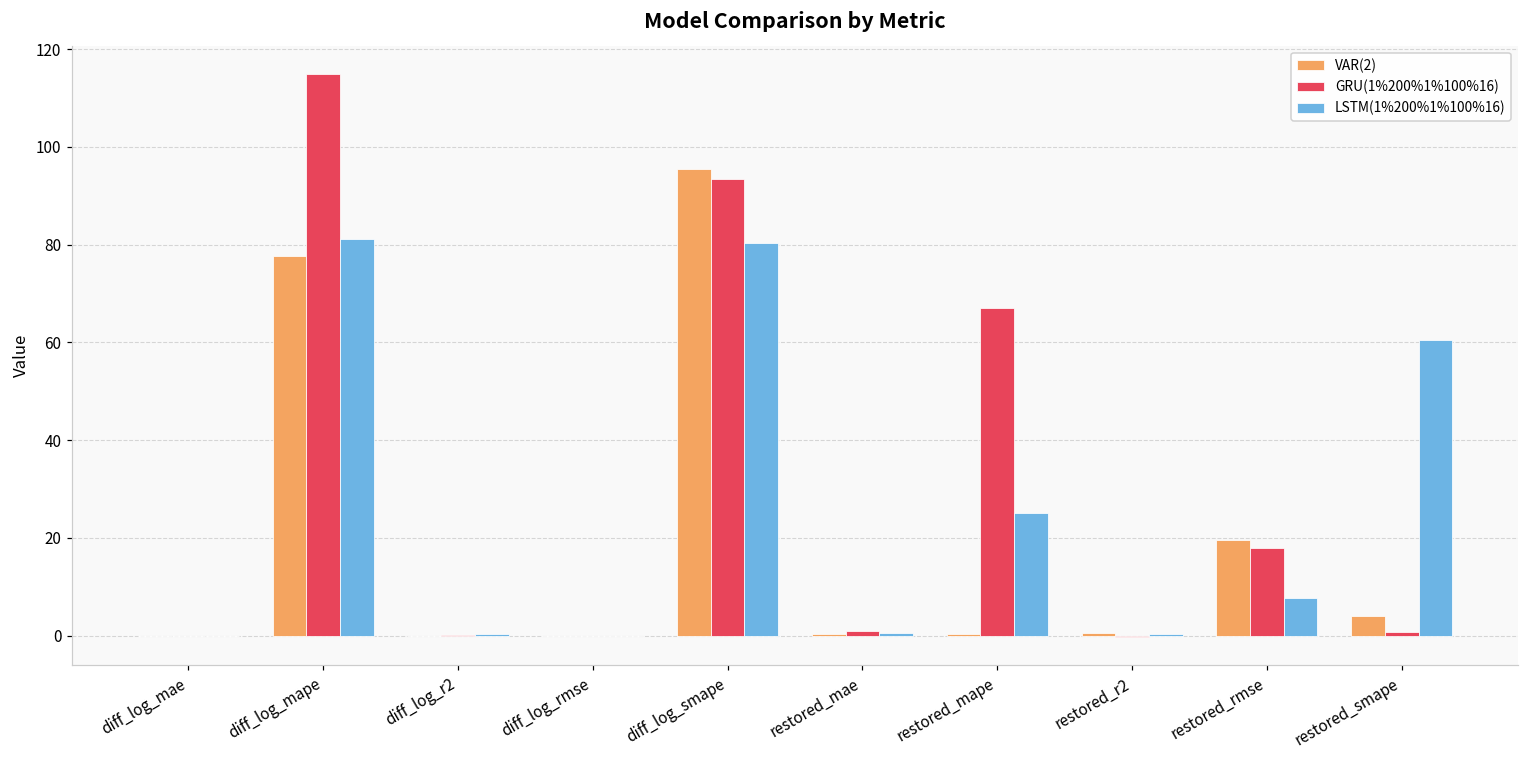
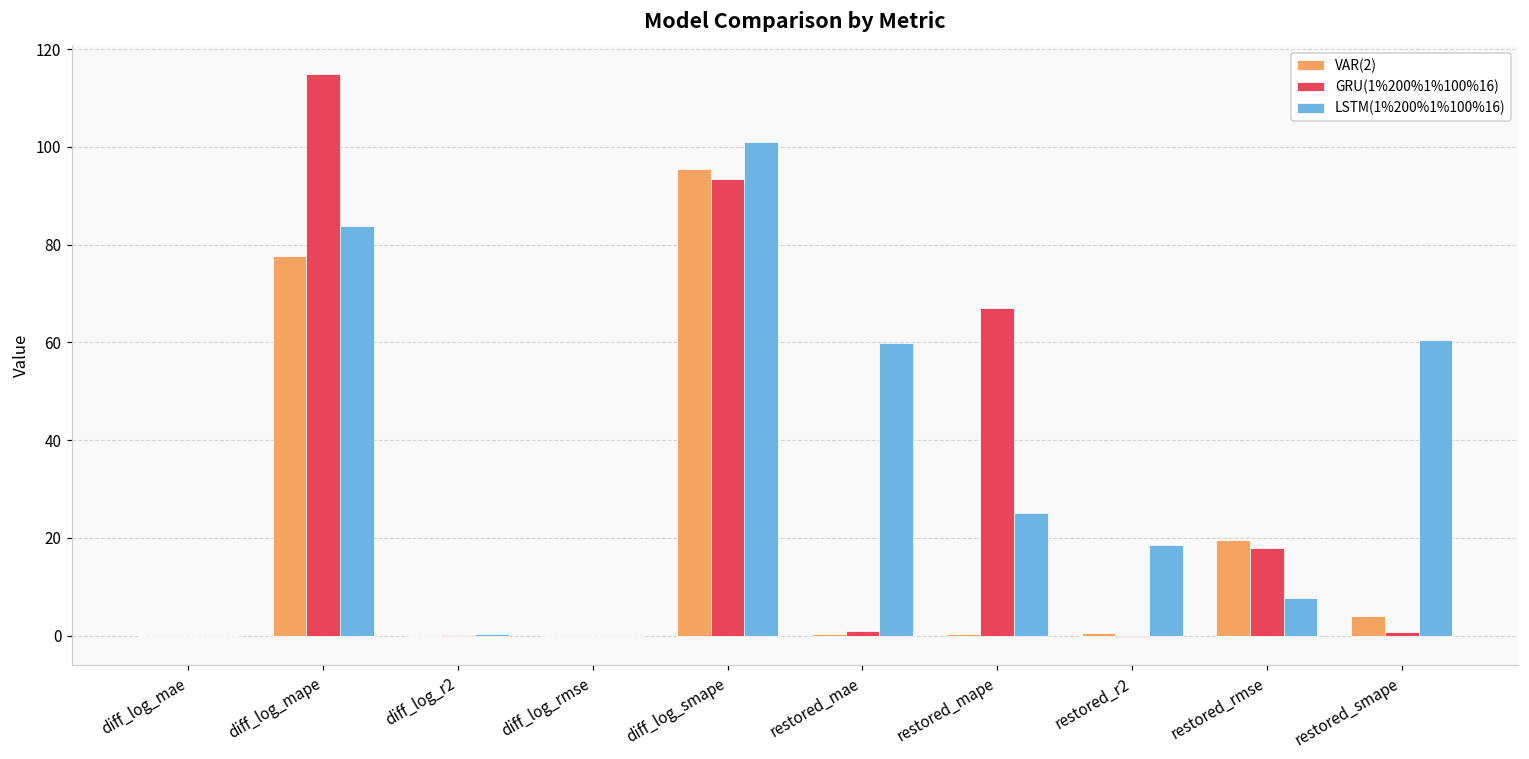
  {
    "VAR(2)": {
      "diff_log_mape": 78,
      "diff_log_smape": 95,
      "restored_r2": 1,
      "restored_rmse": 20,
      "restored_smape": 4
    },
    "GRU(1%200%1%100%16)": {
      "diff_log_mape": 115,
      "diff_log_smape": 93,
      "restored_mae": 1,
      "restored_mape": 67,
      "restored_rmse": 18,
      "restored_smape": 1
    },
    "LSTM(1%200%1%100%16)": {
-     "diff_log_mape": 81,
-     "diff_log_smape": 80,
-     "restored_mae": 1,
+     "diff_log_mape": 84,
+     "diff_log_smape": 101,
+     "restored_mae": 60,
      "restored_mape": 25,
-     "restored_r2": 0,
+     "restored_r2": 18,
      "restored_rmse": 8,
      "restored_smape": 60
    }
  }
